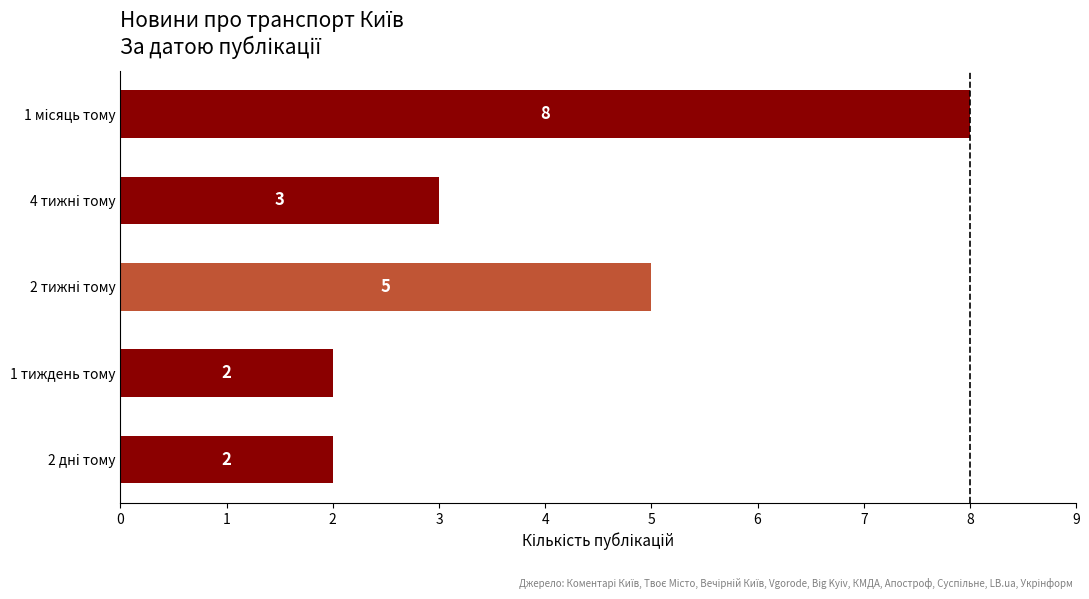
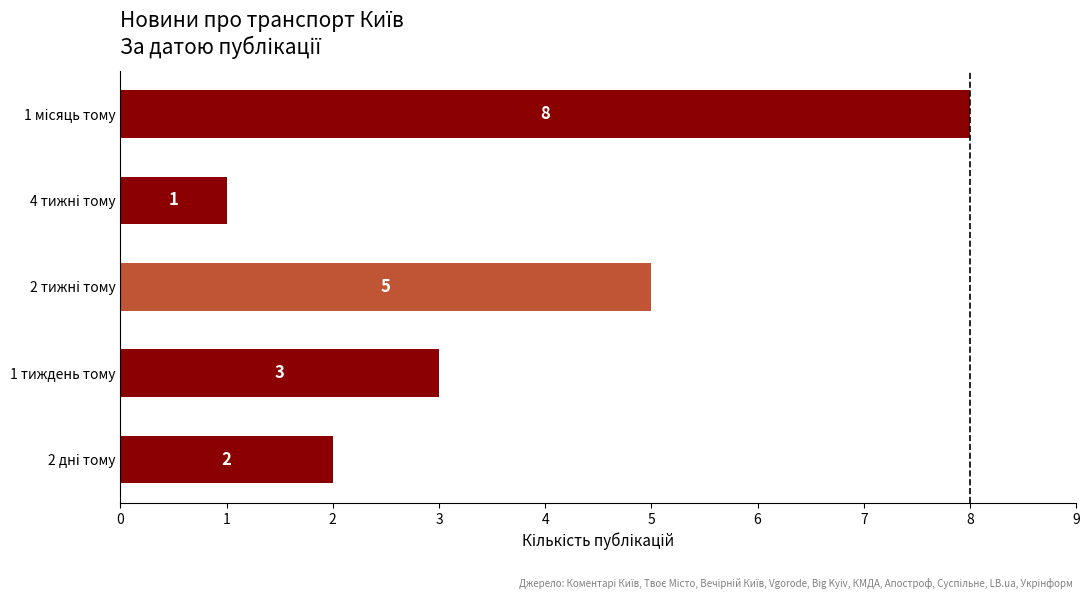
  {
    "1 місяць тому": 8,
-   "4 тижні тому": 3,
+   "4 тижні тому": 1,
    "2 тижні тому": 5,
-   "1 тиждень тому": 2,
+   "1 тиждень тому": 3,
    "2 дні тому": 2
  }
